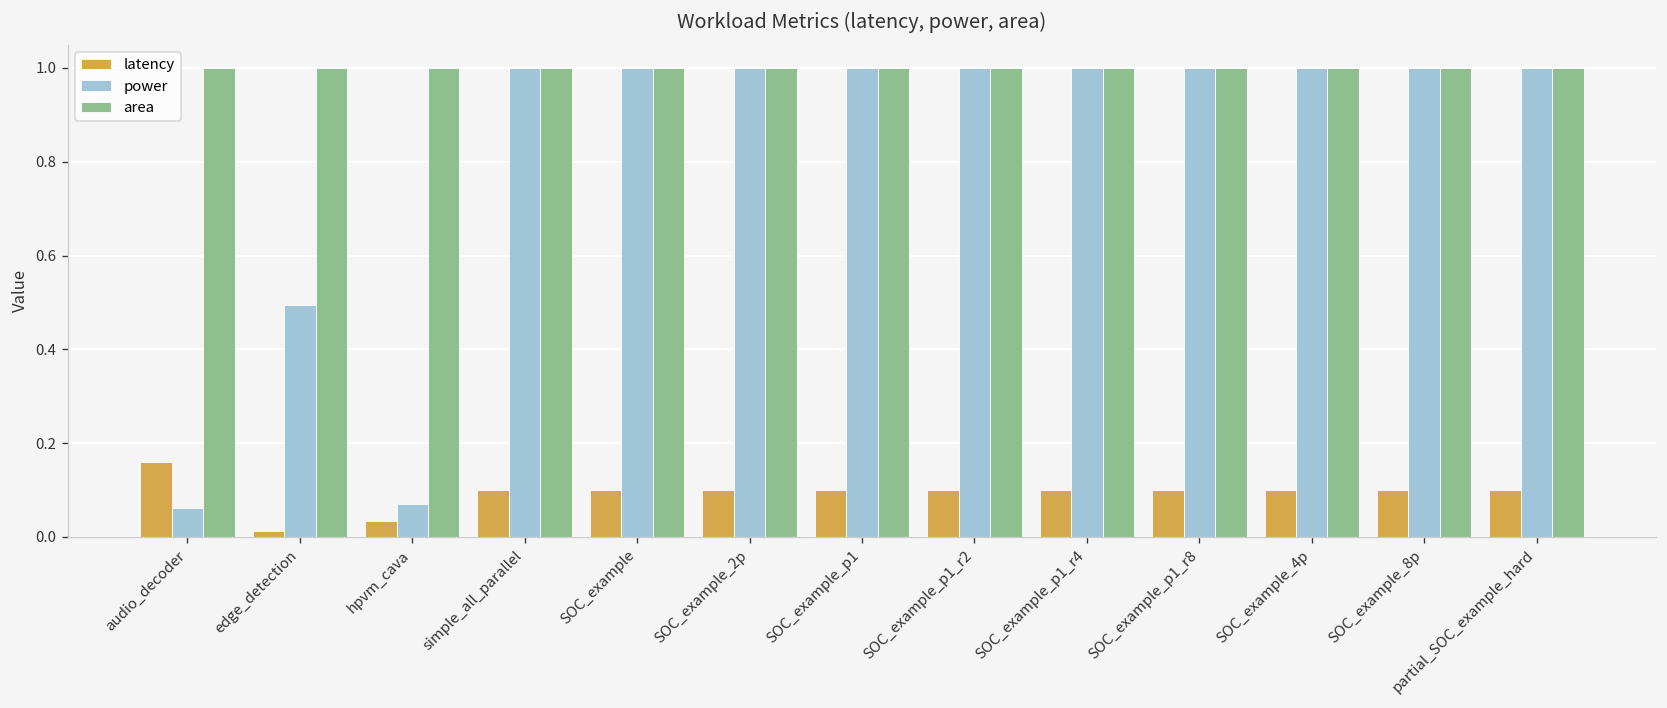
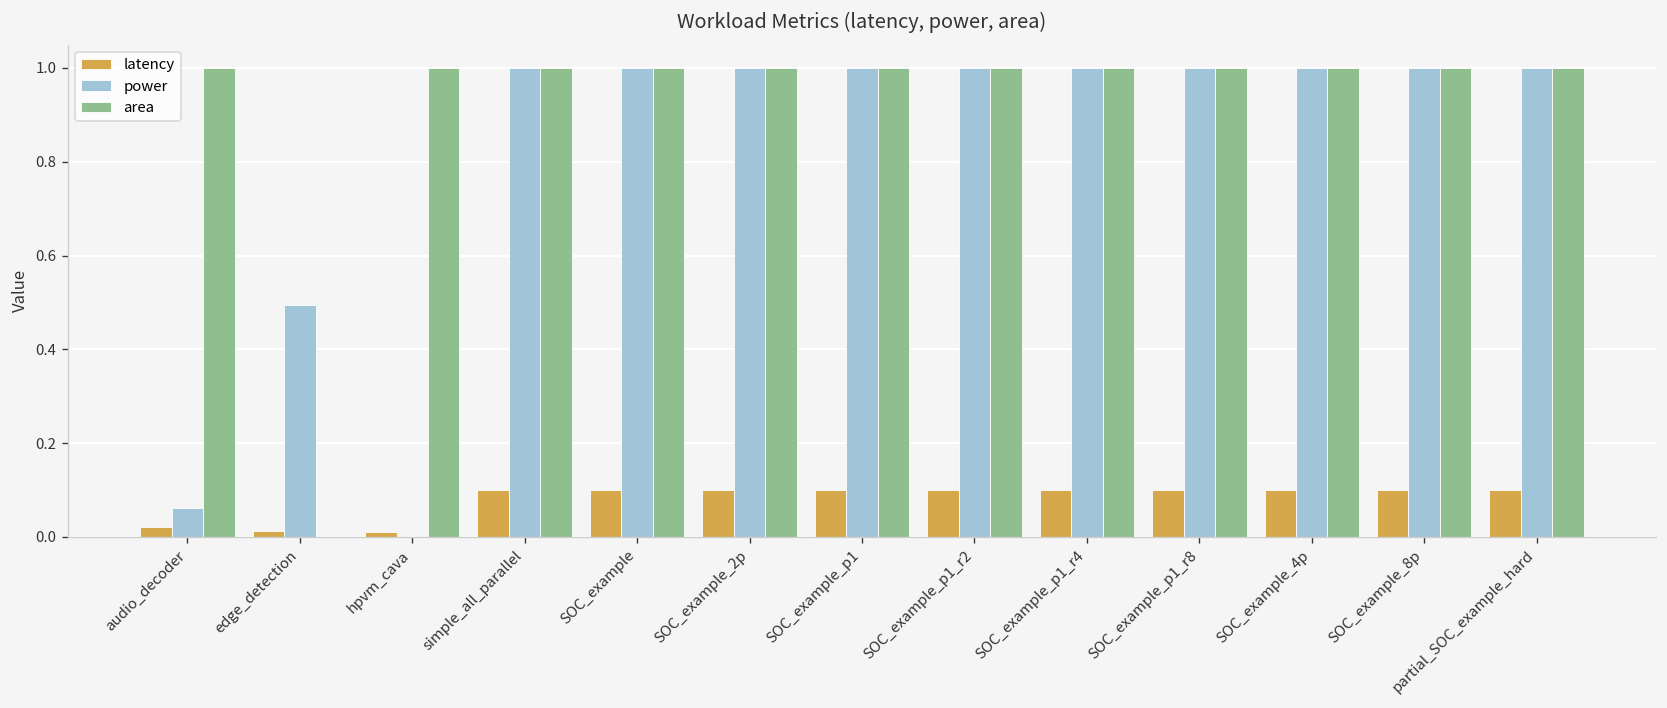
  {
    "latency": {
-     "audio_decoder": 0.16,
+     "audio_decoder": 0.02,
      "edge_detection": 0.01,
-     "hpvm_cava": 0.03,
+     "hpvm_cava": 0.01,
      "simple_all_parallel": 0.10,
      "SOC_example": 0.10,
      "SOC_example_2p": 0.10,
      "SOC_example_p1": 0.10,
      "SOC_example_p1_r2": 0.10,
      "SOC_example_p1_r4": 0.10,
      "SOC_example_p1_r8": 0.10,
      "SOC_example_4p": 0.10,
      "SOC_example_8p": 0.10,
      "partial_SOC_example_hard": 0.10
    },
    "power": {
      "audio_decoder": 0.06,
      "edge_detection": 0.49,
-     "hpvm_cava": 0.07,
+     "hpvm_cava": 0.00,
      "simple_all_parallel": 1.00,
      "SOC_example": 1.00,
      "SOC_example_2p": 1.00,
      "SOC_example_p1": 1.00,
      "SOC_example_p1_r2": 1.00,
      "SOC_example_p1_r4": 1.00,
      "SOC_example_p1_r8": 1.00,
      "SOC_example_4p": 1.00,
      "SOC_example_8p": 1.00,
      "partial_SOC_example_hard": 1.00
    },
    "area": {
      "audio_decoder": 1,
-     "edge_detection": 1,
+     "edge_detection": 0,
      "hpvm_cava": 1,
      "simple_all_parallel": 1,
      "SOC_example": 1,
      "SOC_example_2p": 1,
      "SOC_example_p1": 1,
      "SOC_example_p1_r2": 1,
      "SOC_example_p1_r4": 1,
      "SOC_example_p1_r8": 1,
      "SOC_example_4p": 1,
      "SOC_example_8p": 1,
      "partial_SOC_example_hard": 1
    }
  }
